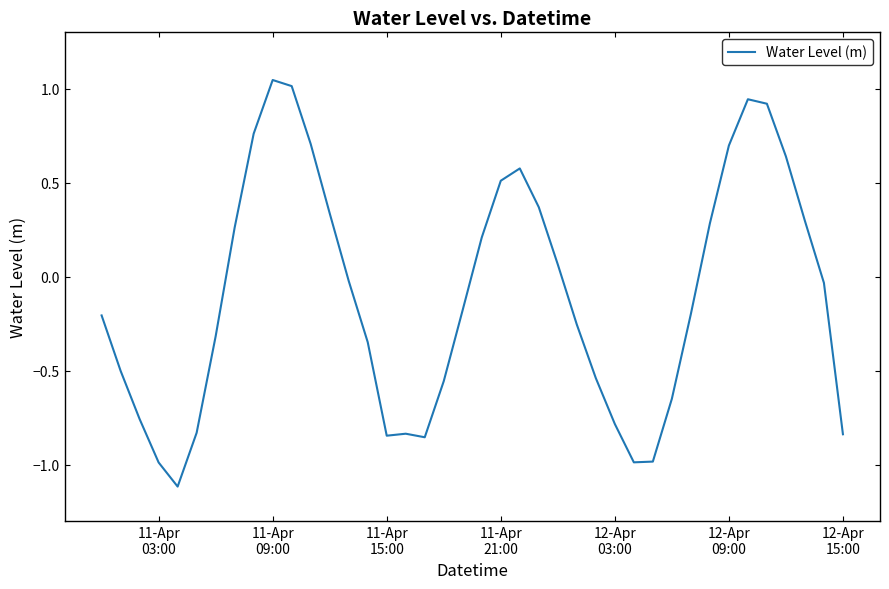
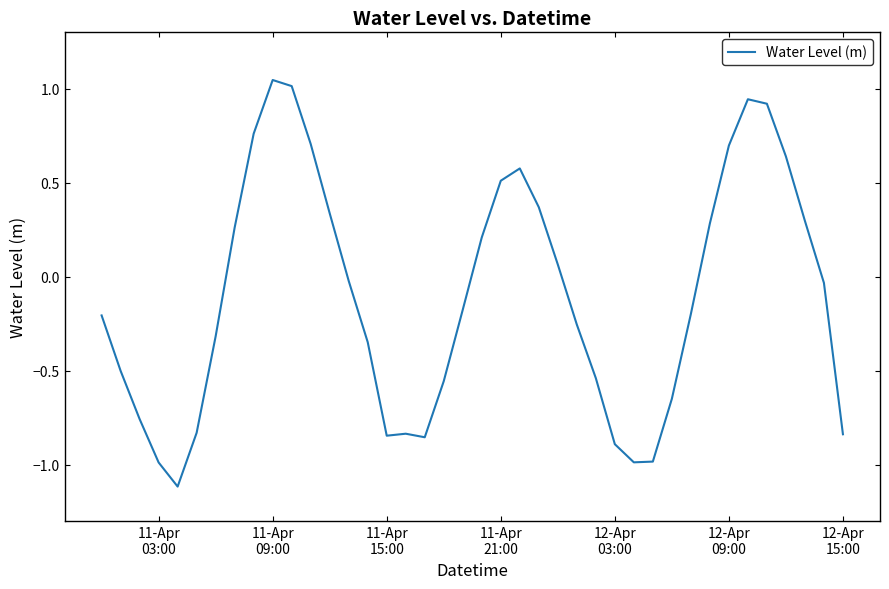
  {
    "11-Apr 03:00": -0.99,
    "11-Apr 09:00": 1.05,
    "11-Apr 15:00": -0.84,
    "11-Apr 21:00": 0.51,
-   "12-Apr 03:00": -0.78,
+   "12-Apr 03:00": -0.89,
    "12-Apr 09:00": 0.70,
    "12-Apr 15:00": -0.84
  }
